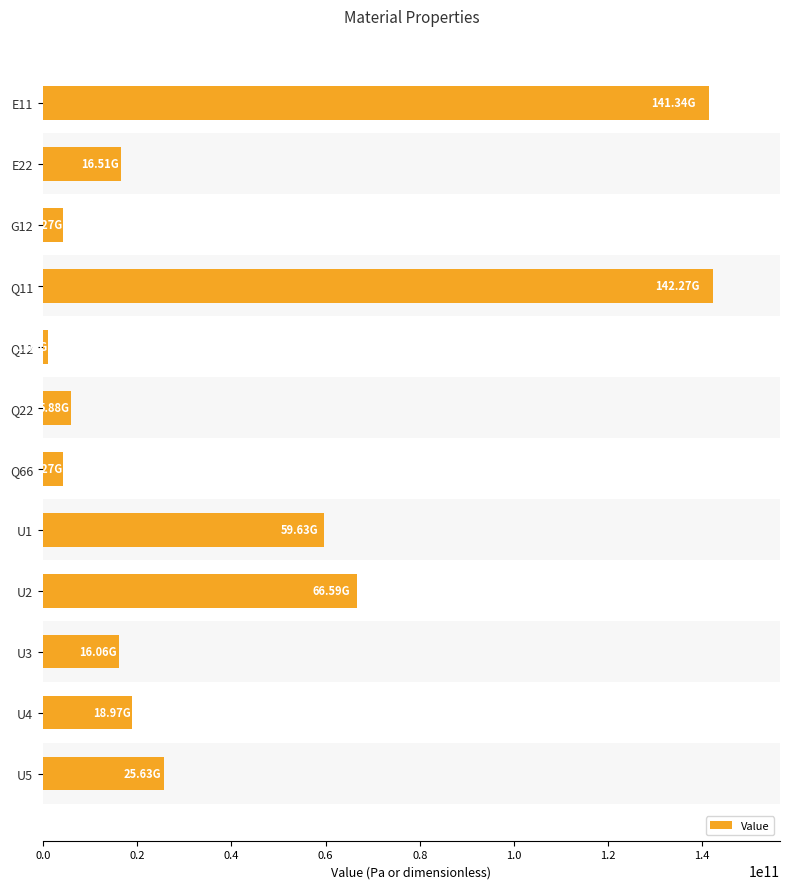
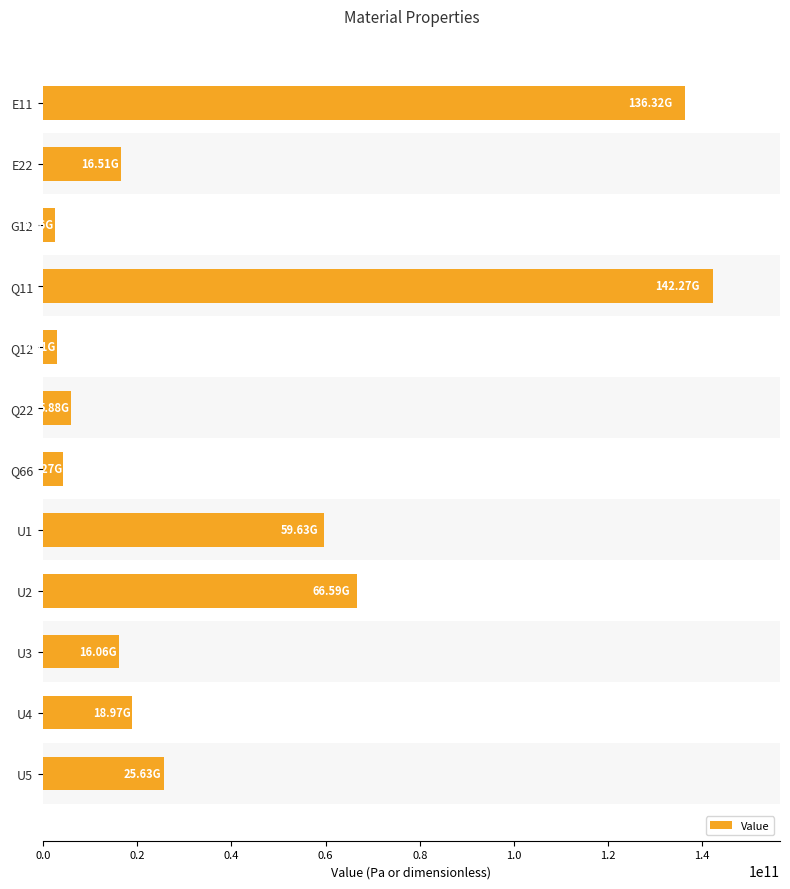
  {
-   "E11": "141.34G",
+   "E11": "136.32G",
    "E22": "16.51G",
-   "G12": "4000000000",
+   "G12": "2000000000",
    "Q11": "142.27G",
-   "Q12": "1000000000",
+   "Q12": "3000000000",
    "Q22": "5.88G",
    "Q66": "4.27G",
    "U1": "59.63G",
    "U2": "66.59G",
    "U3": "16.06G",
    "U4": "18.97G",
    "U5": "25.63G"
  }
